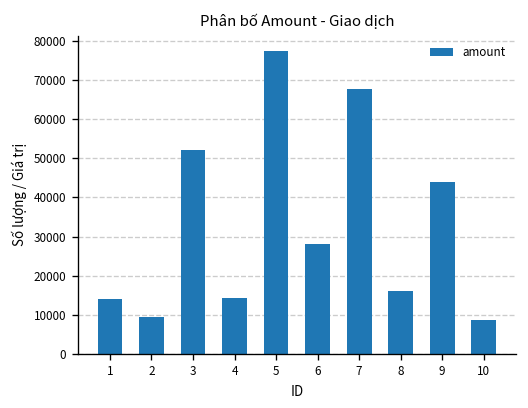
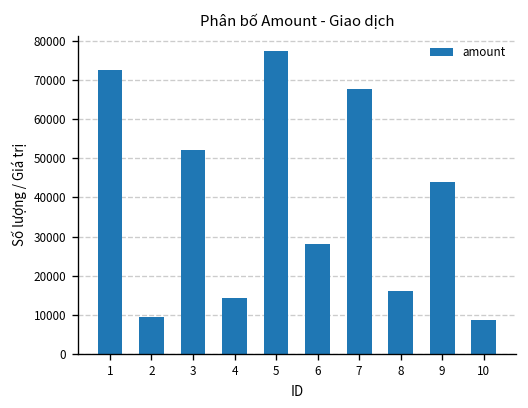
  {
-   "1": 14000,
+   "1": 73000,
    "2": 10000,
    "3": 52000,
    "4": 14000,
    "5": 78000,
    "6": 28000,
    "7": 68000,
    "8": 16000,
    "9": 44000,
    "10": 9000
  }
